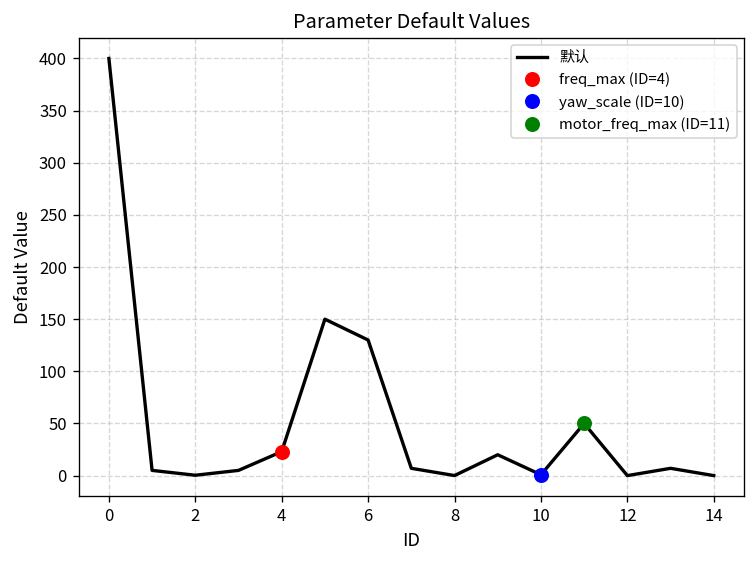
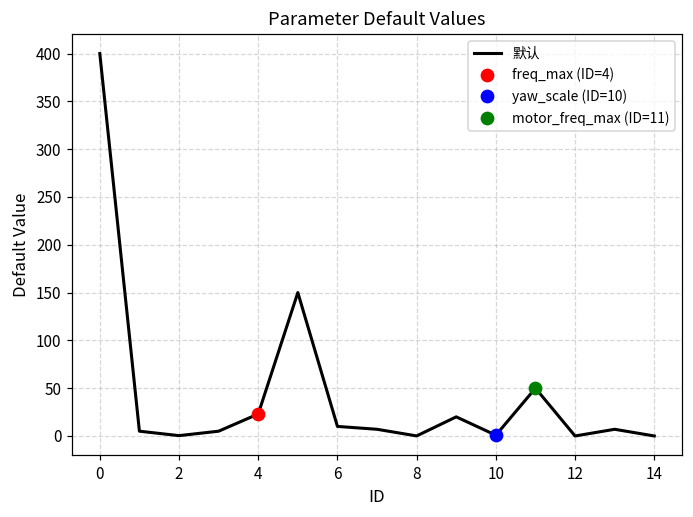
  {
    "默认": {
      "0": 400,
      "2": 0,
-     "6": 130,
+     "6": 10,
      "8": 0,
      "12": 0,
      "14": 0
    }
  }
